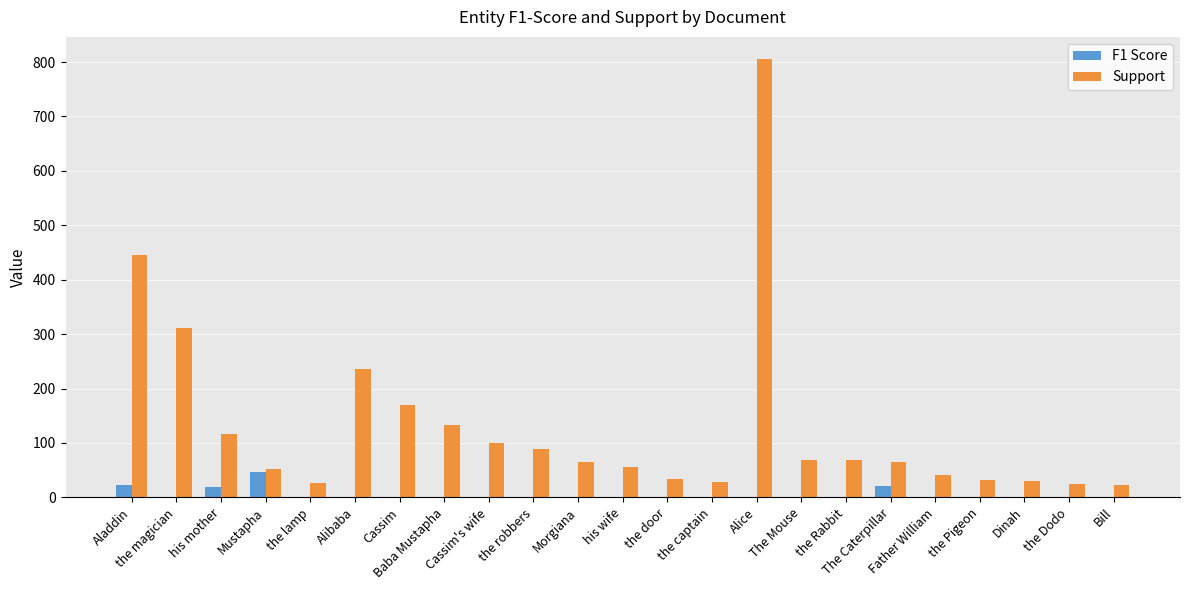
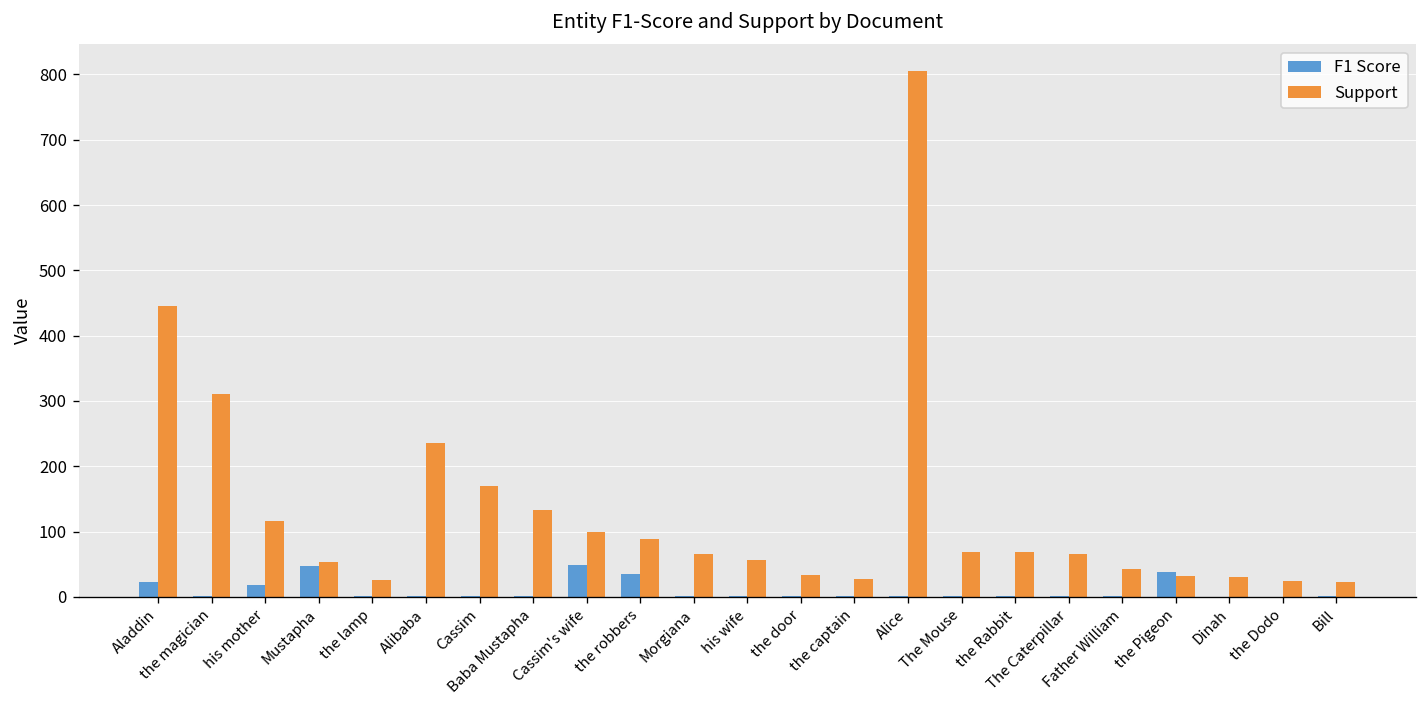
  {
    "F1 Score": {
      "Aladdin": 20,
      "his mother": 20,
      "Mustapha": 50,
-     "Cassim's wife": 0,
-     "the robbers": 0,
-     "The Caterpillar": 20,
-     "the Pigeon": 0
+     "Cassim's wife": 50,
+     "the robbers": 30,
+     "The Caterpillar": 0,
+     "the Pigeon": 40
    },
    "Support": {
      "Aladdin": 450,
      "the magician": 310,
      "his mother": 120,
      "Mustapha": 50,
      "the lamp": 30,
      "Alibaba": 240,
      "Cassim": 170,
      "Baba Mustapha": 130,
      "Cassim's wife": 100,
      "the robbers": 90,
      "Morgiana": 70,
      "his wife": 60,
      "the door": 30,
      "the captain": 30,
      "Alice": 810,
      "The Mouse": 70,
      "the Rabbit": 70,
      "The Caterpillar": 70,
      "Father William": 40,
      "the Pigeon": 30,
      "Dinah": 30,
      "the Dodo": 20,
      "Bill": 20
    }
  }
